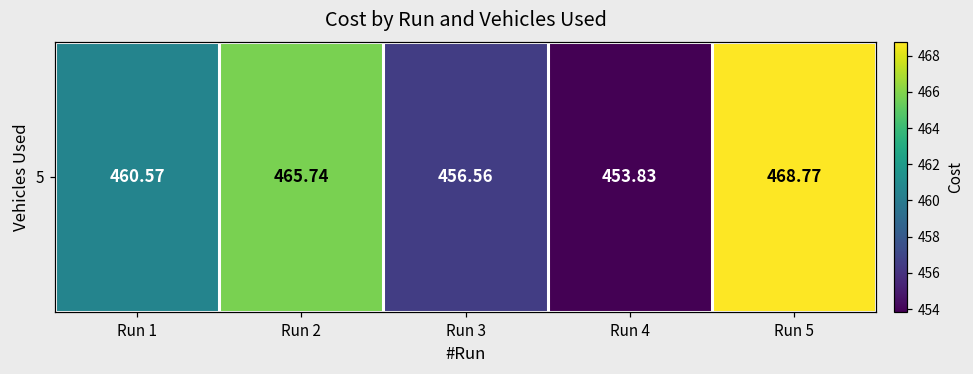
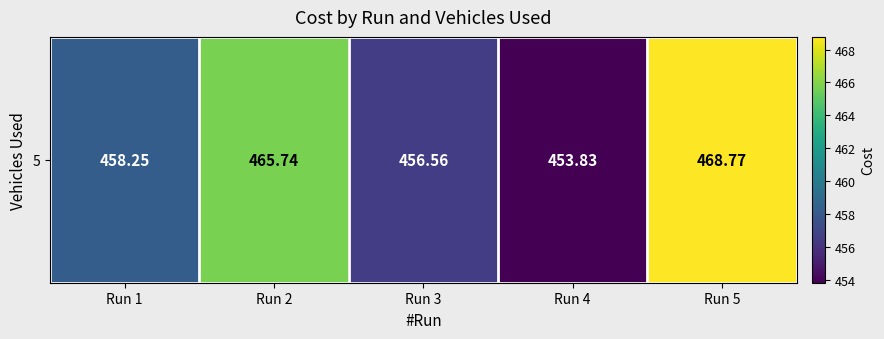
  {
    "5": {
-     "Run 1": 460.57,
+     "Run 1": 458.25,
      "Run 2": 465.74,
      "Run 3": 456.56,
      "Run 4": 453.83,
      "Run 5": 468.77
    }
  }
